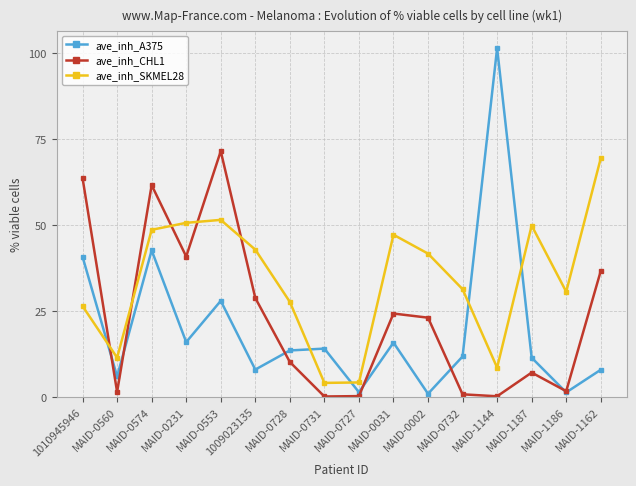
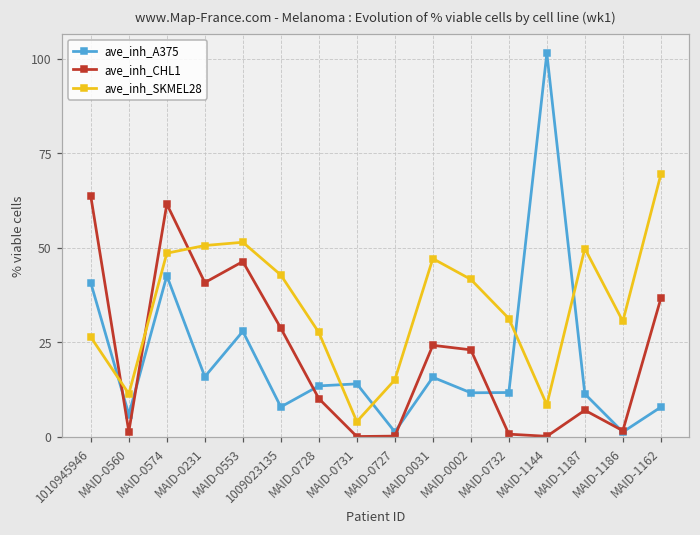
  {
    "ave_inh_A375": {
      "1010945946": 41,
      "MAID-0560": 6,
      "MAID-0574": 43,
      "MAID-0231": 16,
      "MAID-0553": 28,
      "1009023135": 8,
      "MAID-0728": 14,
      "MAID-0731": 14,
      "MAID-0727": 1,
      "MAID-0031": 16,
-     "MAID-0002": 1,
+     "MAID-0002": 12,
      "MAID-0732": 12,
      "MAID-1144": 101,
      "MAID-1187": 11,
      "MAID-1162": 8
    },
    "ave_inh_CHL1": {
      "1010945946": 64,
      "MAID-0560": 1,
      "MAID-0574": 62,
      "MAID-0231": 41,
-     "MAID-0553": 71,
+     "MAID-0553": 46,
      "1009023135": 29,
      "MAID-0728": 10,
      "MAID-0731": 0,
      "MAID-0727": 0,
      "MAID-0031": 24,
      "MAID-0002": 23,
      "MAID-0732": 1,
      "MAID-1144": 0,
      "MAID-1187": 7,
      "MAID-1162": 37
    },
    "ave_inh_SKMEL28": {
      "1010945946": 26,
      "MAID-0560": 11,
      "MAID-0574": 49,
      "MAID-0231": 51,
      "MAID-0553": 51,
      "1009023135": 43,
      "MAID-0728": 28,
      "MAID-0731": 4,
-     "MAID-0727": 4,
+     "MAID-0727": 15,
      "MAID-0031": 47,
      "MAID-0002": 42,
      "MAID-0732": 31,
      "MAID-1144": 9,
      "MAID-1187": 50,
      "MAID-1186": 31,
      "MAID-1162": 69
    }
  }
